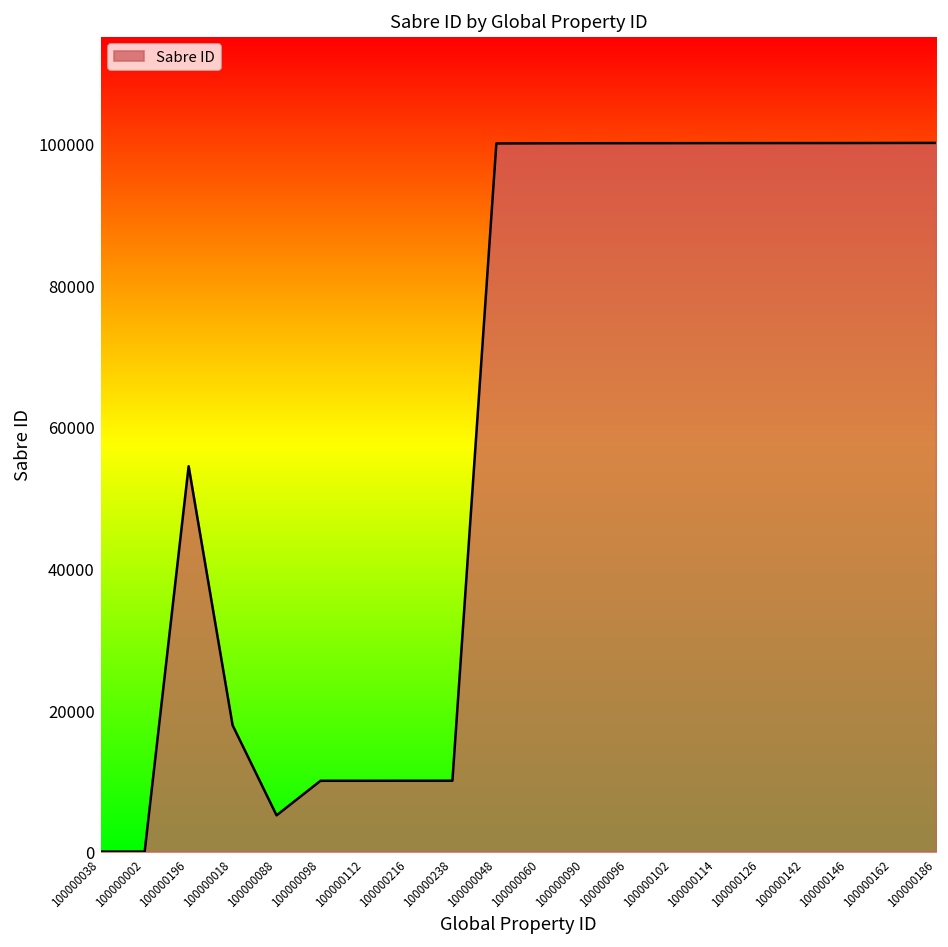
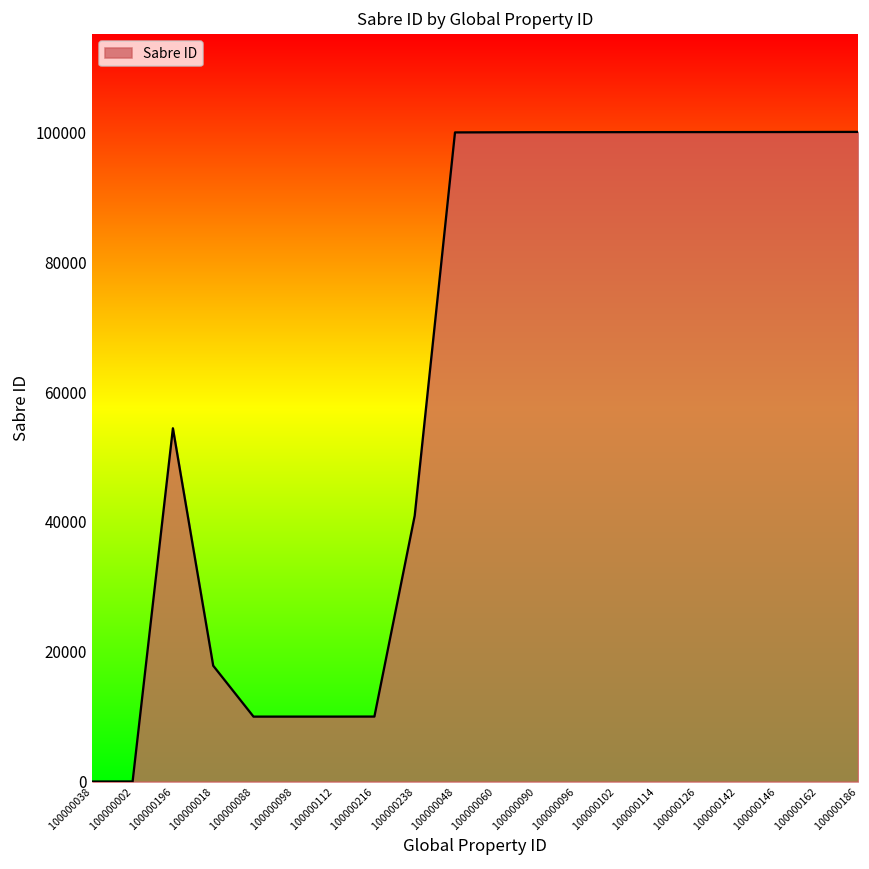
  {
    "100000038": 0,
    "100000002": 0,
    "100000196": 54000,
    "100000018": 18000,
-   "100000088": 5000,
+   "100000088": 10000,
    "100000098": 10000,
    "100000112": 10000,
    "100000216": 10000,
-   "100000238": 10000,
+   "100000238": 41000,
    "100000048": 100000,
    "100000060": 100000,
    "100000090": 100000,
    "100000096": 100000,
    "100000102": 100000,
    "100000114": 100000,
    "100000126": 100000,
    "100000142": 100000,
    "100000146": 100000,
    "100000162": 100000,
    "100000186": 100000
  }
